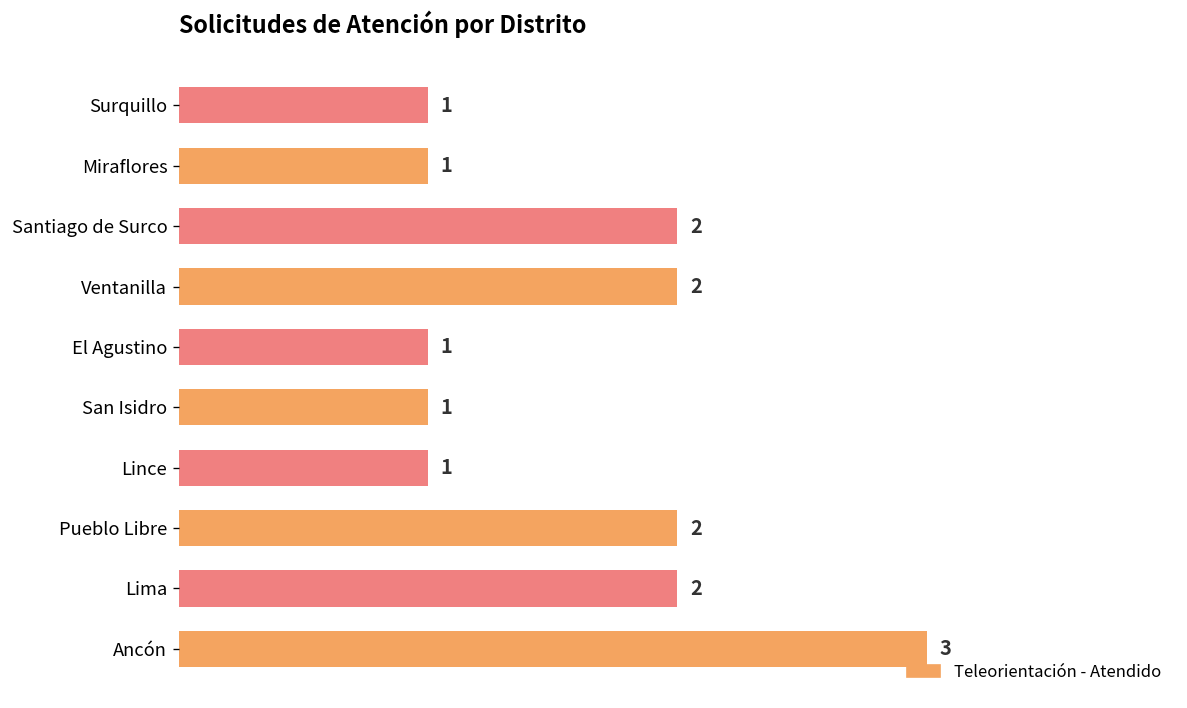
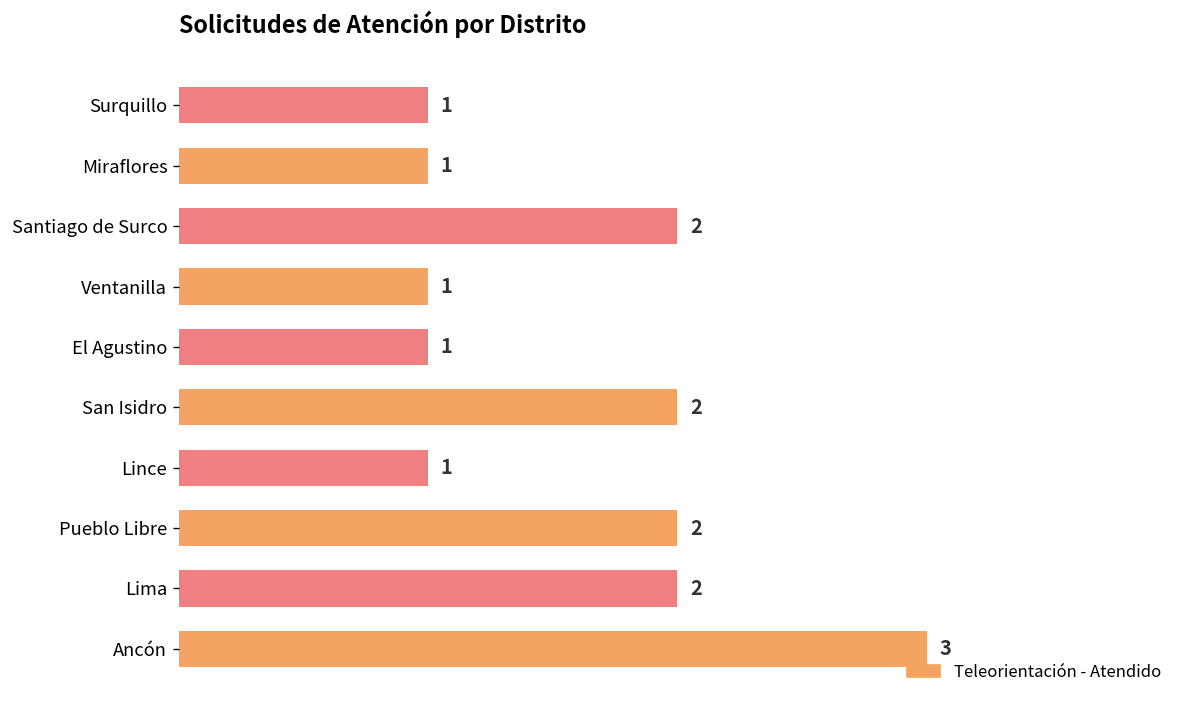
  {
    "Surquillo": 1,
    "Miraflores": 1,
    "Santiago de Surco": 2,
-   "Ventanilla": 2,
+   "Ventanilla": 1,
    "El Agustino": 1,
-   "San Isidro": 1,
+   "San Isidro": 2,
    "Lince": 1,
    "Pueblo Libre": 2,
    "Lima": 2,
    "Ancón": 3
  }
